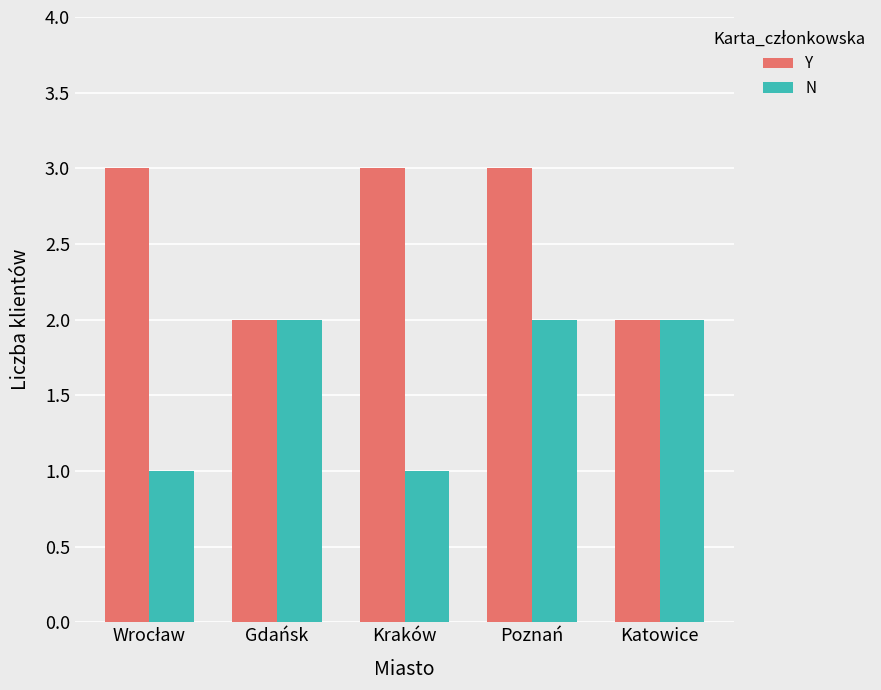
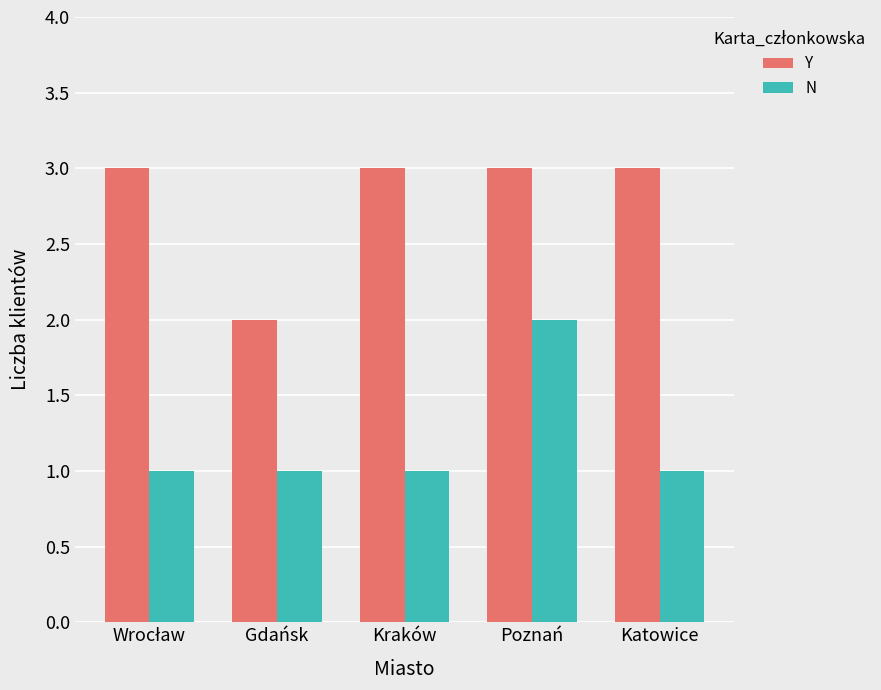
  {
    "Y": {
      "Wrocław": 3,
      "Gdańsk": 2,
      "Kraków": 3,
      "Poznań": 3,
-     "Katowice": 2
+     "Katowice": 3
    },
    "N": {
      "Wrocław": 1,
-     "Gdańsk": 2,
+     "Gdańsk": 1,
      "Kraków": 1,
      "Poznań": 2,
-     "Katowice": 2
+     "Katowice": 1
    }
  }
